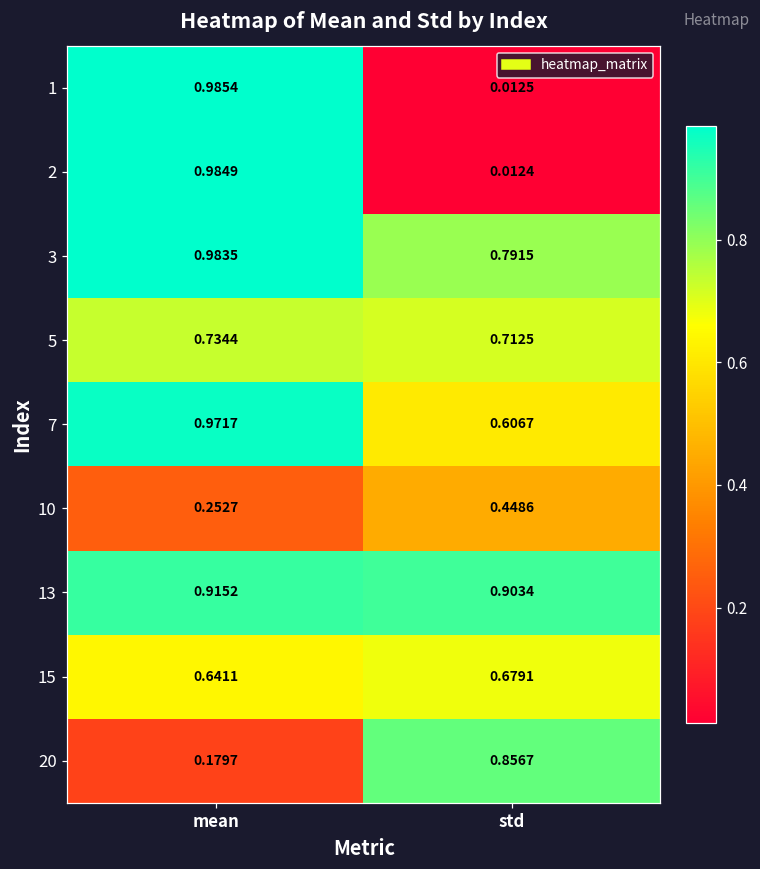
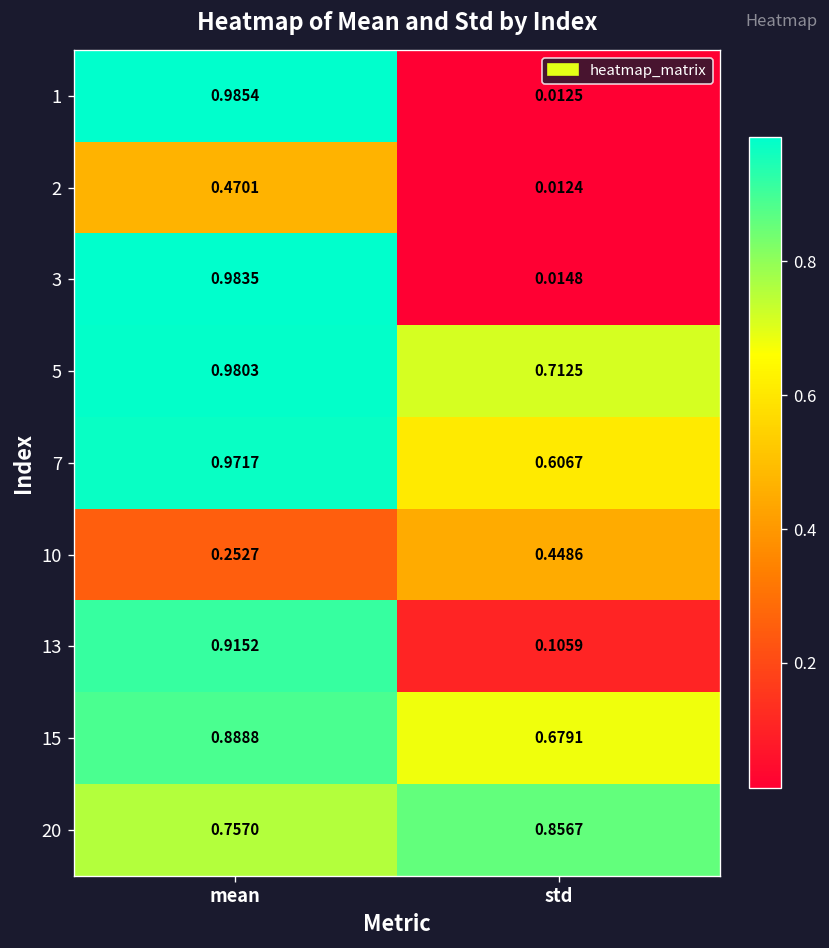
  {
    "1": {
      "mean": 0.9854,
      "std": 0.0125
    },
    "2": {
-     "mean": 0.9849,
+     "mean": 0.4701,
      "std": 0.0124
    },
    "3": {
      "mean": 0.9835,
-     "std": 0.7915
+     "std": 0.0148
    },
    "5": {
-     "mean": 0.7344,
+     "mean": 0.9803,
      "std": 0.7125
    },
    "7": {
      "mean": 0.9717,
      "std": 0.6067
    },
    "10": {
      "mean": 0.2527,
      "std": 0.4486
    },
    "13": {
      "mean": 0.9152,
-     "std": 0.9034
+     "std": 0.1059
    },
    "15": {
-     "mean": 0.6411,
+     "mean": 0.8888,
      "std": 0.6791
    },
    "20": {
-     "mean": 0.1797,
+     "mean": 0.7570,
      "std": 0.8567
    }
  }
